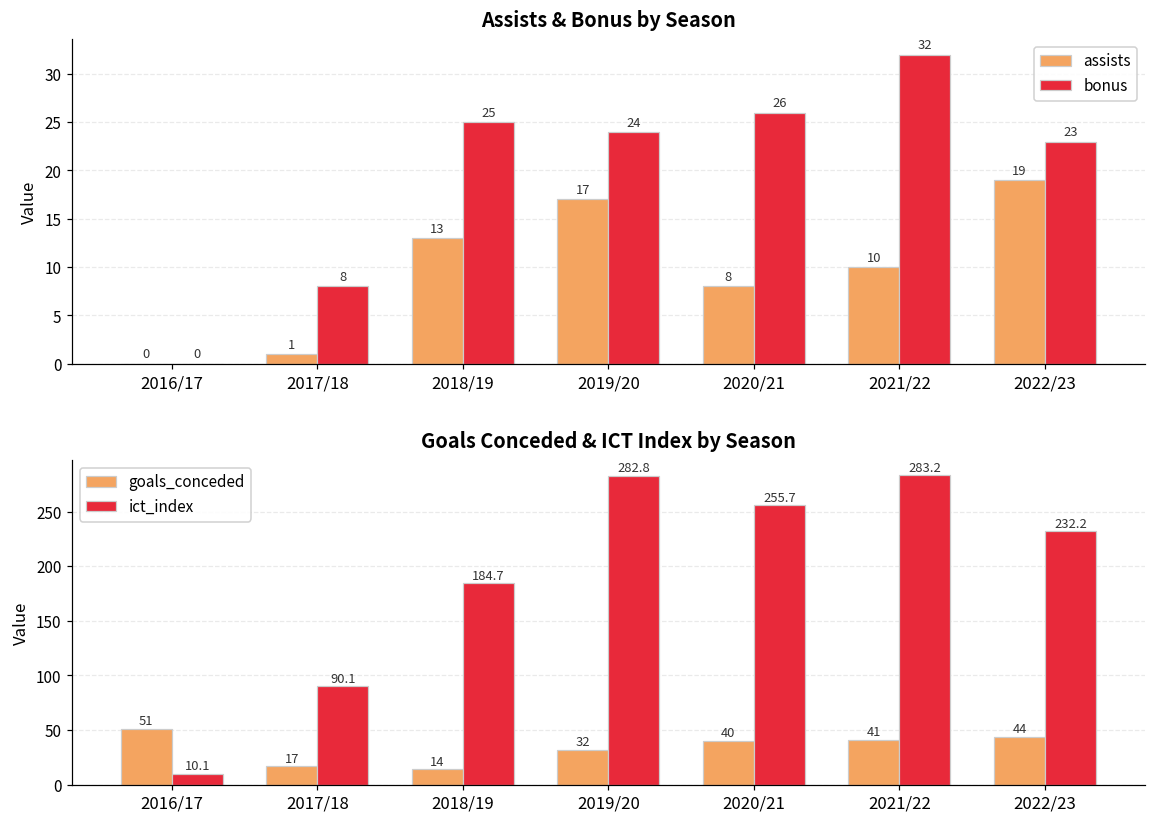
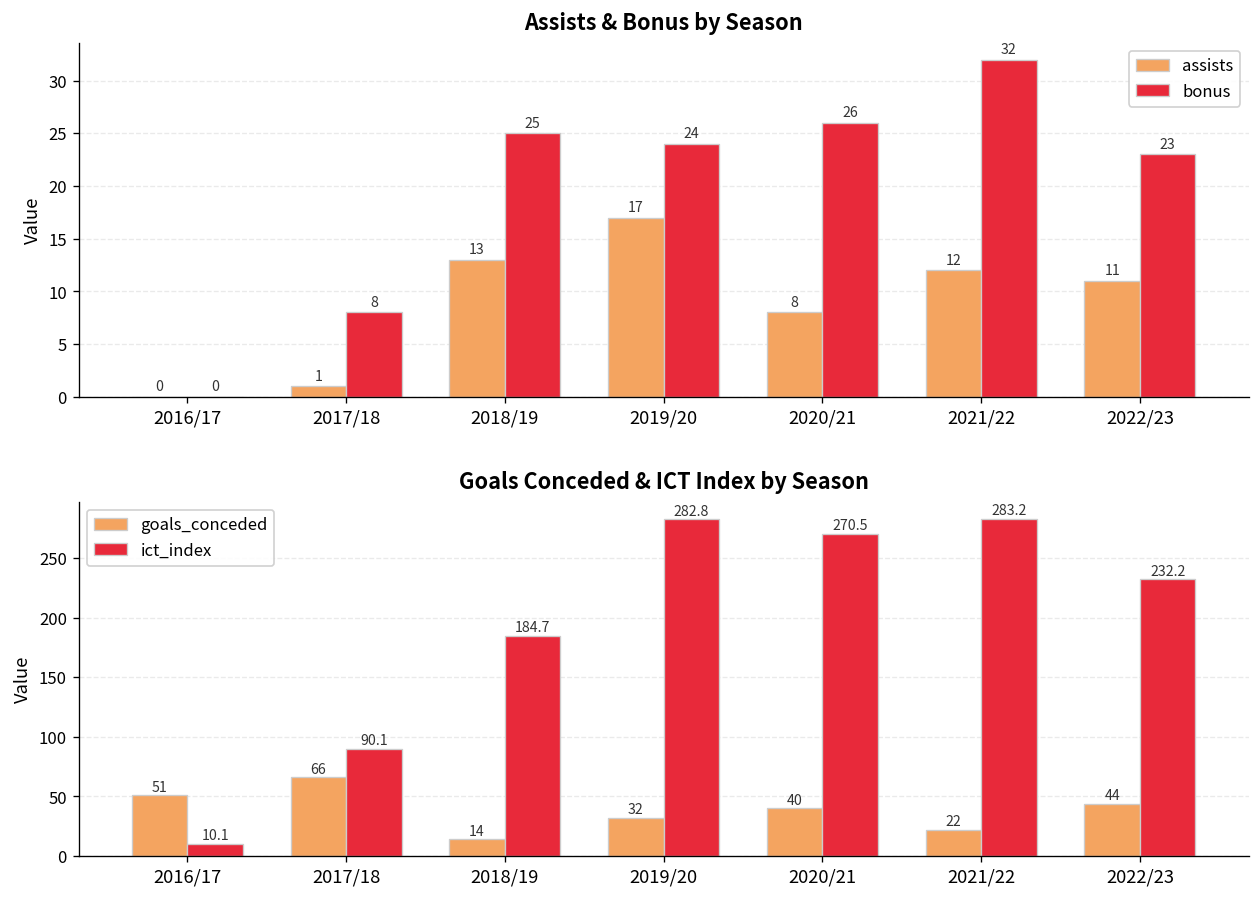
  {
    "Assists & Bonus by Season": {
      "assists": {
        "2016/17": 0,
        "2017/18": 1,
        "2018/19": 13,
        "2019/20": 17,
        "2020/21": 8,
-       "2021/22": 10,
-       "2022/23": 19
+       "2021/22": 12,
+       "2022/23": 11
      },
      "bonus": {
        "2016/17": 0,
        "2017/18": 8,
        "2018/19": 25,
        "2019/20": 24,
        "2020/21": 26,
        "2021/22": 32,
        "2022/23": 23
      }
    },
    "Goals Conceded & ICT Index by Season": {
      "goals_conceded": {
        "2016/17": 51,
-       "2017/18": 17,
+       "2017/18": 66,
        "2018/19": 14,
        "2019/20": 32,
        "2020/21": 40,
-       "2021/22": 41,
+       "2021/22": 22,
        "2022/23": 44
      },
      "ict_index": {
        "2016/17": 10.1,
        "2017/18": 90.1,
        "2018/19": 184.7,
        "2019/20": 282.8,
-       "2020/21": 255.7,
+       "2020/21": 270.5,
        "2021/22": 283.2,
        "2022/23": 232.2
      }
    }
  }
